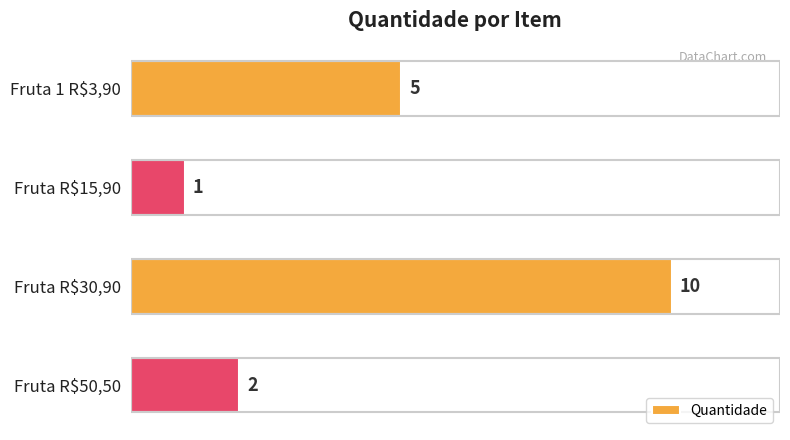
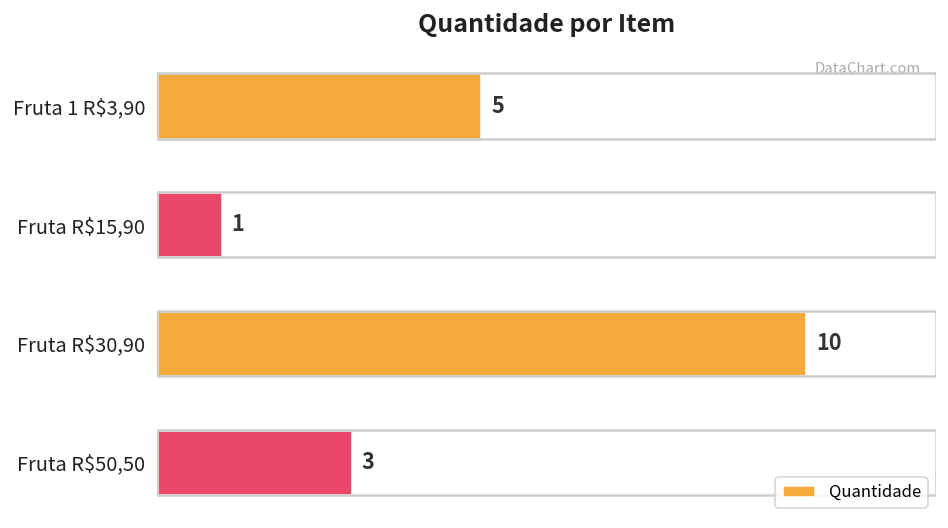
  {
    "Fruta 1 R$3,90": 5,
    "Fruta R$15,90": 1,
    "Fruta R$30,90": 10,
-   "Fruta R$50,50": 2
+   "Fruta R$50,50": 3
  }
